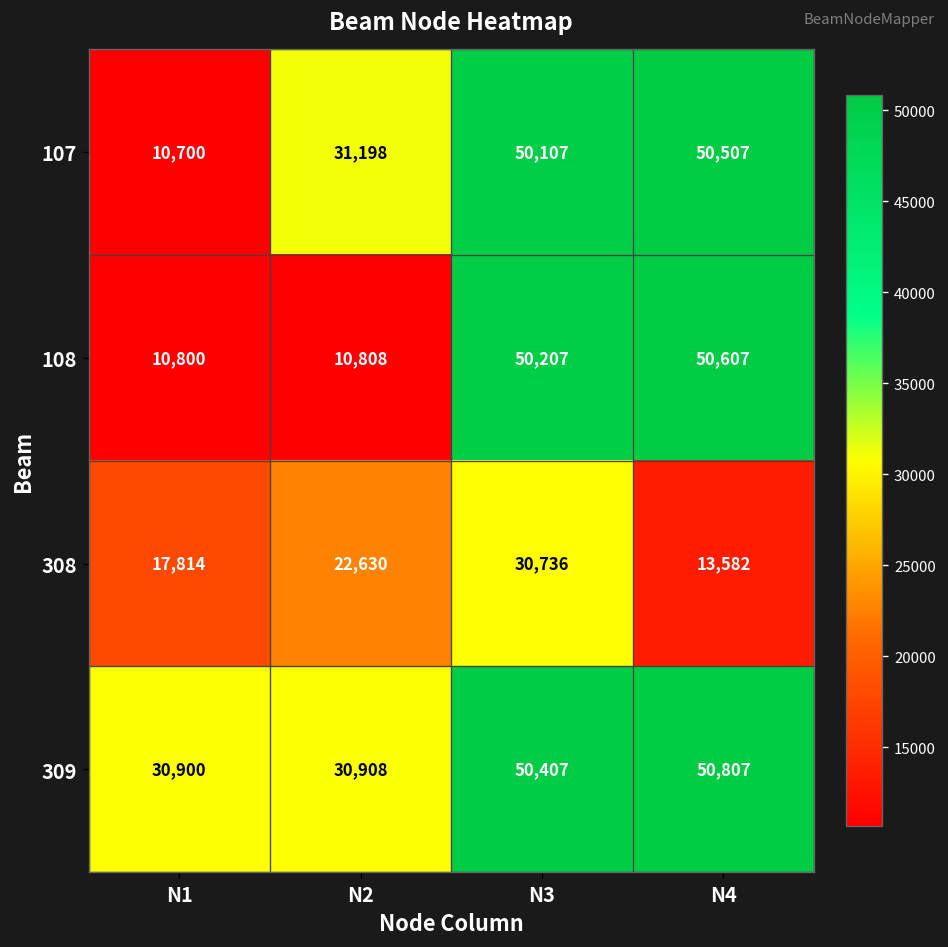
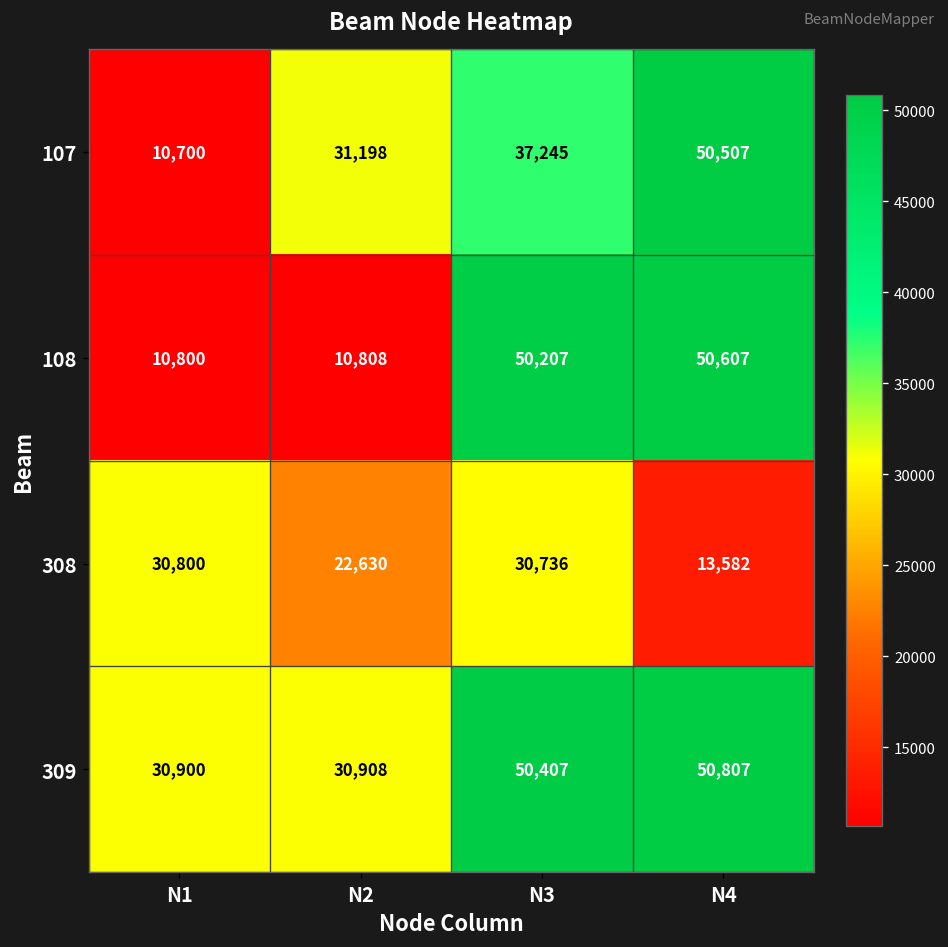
  {
    "107": {
      "N1": "10,700",
      "N2": "31,198",
-     "N3": "50,107",
+     "N3": "37,245",
      "N4": "50,507"
    },
    "108": {
      "N1": "10,800",
      "N2": "10,808",
      "N3": "50,207",
      "N4": "50,607"
    },
    "308": {
-     "N1": "17,814",
+     "N1": "30,800",
      "N2": "22,630",
      "N3": "30,736",
      "N4": "13,582"
    },
    "309": {
      "N1": "30,900",
      "N2": "30,908",
      "N3": "50,407",
      "N4": "50,807"
    }
  }
